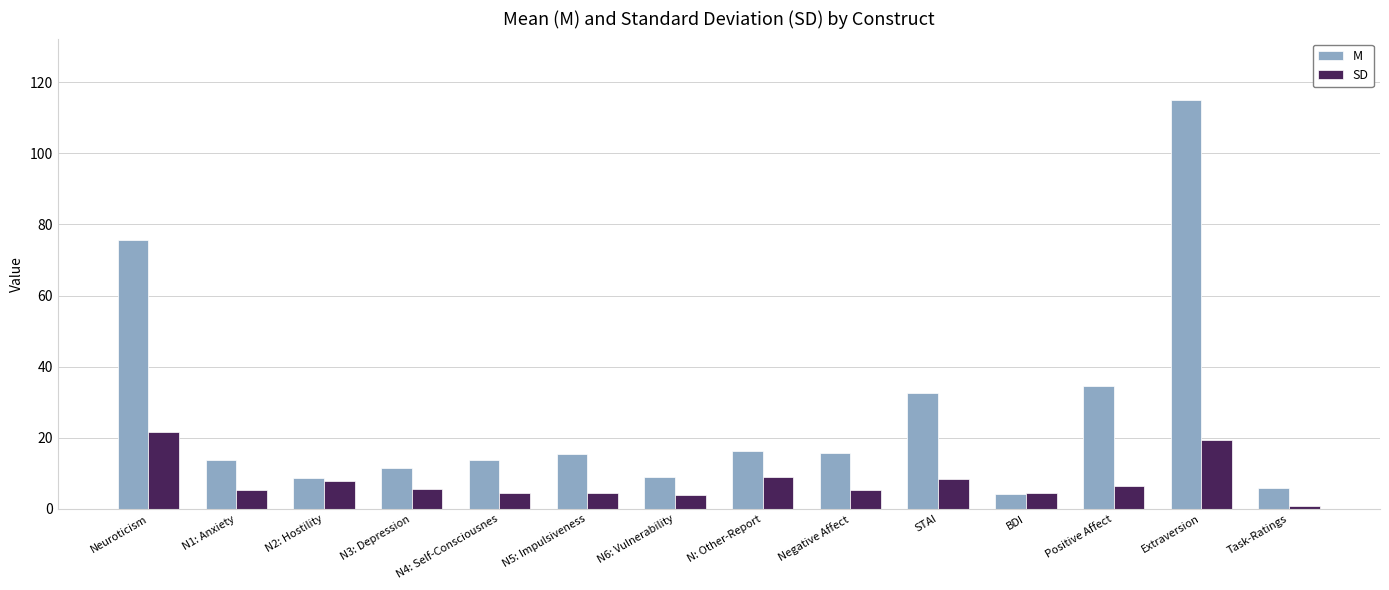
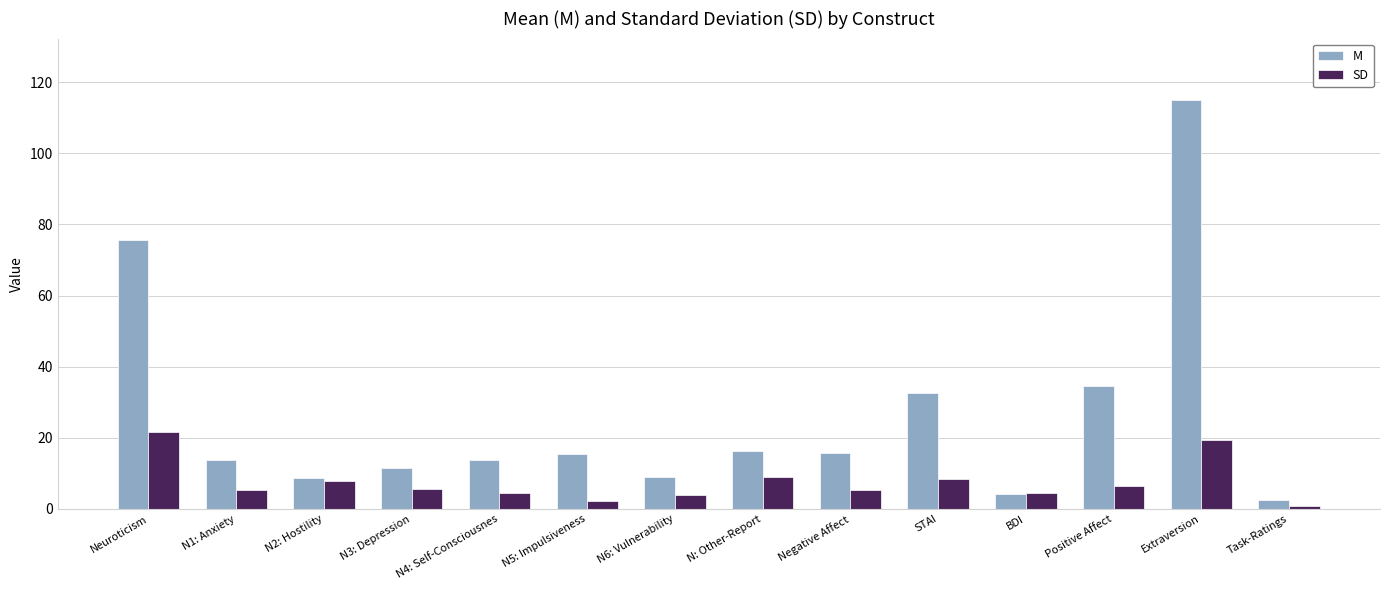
  {
    "M": {
      "Neuroticism": 76,
      "N1: Anxiety": 14,
      "N2: Hostility": 9,
      "N3: Depression": 12,
      "N4: Self-Consciousnes": 14,
      "N5: Impulsiveness": 15,
      "N6: Vulnerability": 9,
      "N: Other-Report": 16,
      "Negative Affect": 16,
      "STAI": 33,
      "BDI": 4,
      "Positive Affect": 35,
      "Extraversion": 115,
-     "Task-Ratings": 6
+     "Task-Ratings": 2
    },
    "SD": {
      "Neuroticism": 22,
      "N1: Anxiety": 5,
      "N2: Hostility": 8,
      "N3: Depression": 6,
      "N4: Self-Consciousnes": 5,
-     "N5: Impulsiveness": 5,
+     "N5: Impulsiveness": 2,
      "N6: Vulnerability": 4,
      "N: Other-Report": 9,
      "Negative Affect": 5,
      "STAI": 8,
      "BDI": 4,
      "Positive Affect": 7,
      "Extraversion": 20
    }
  }
